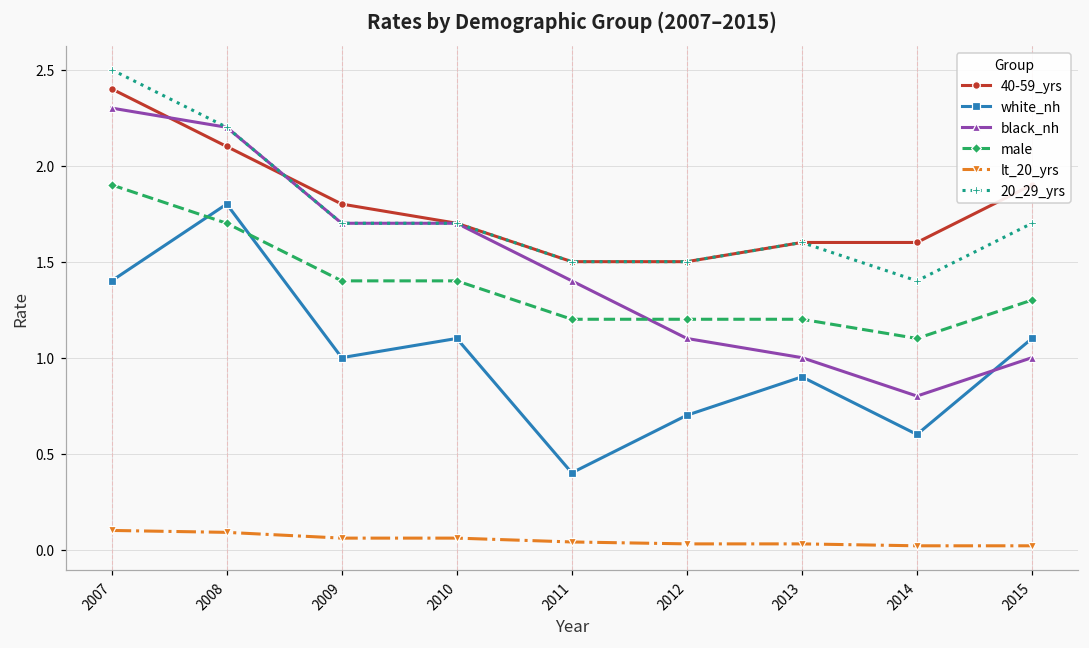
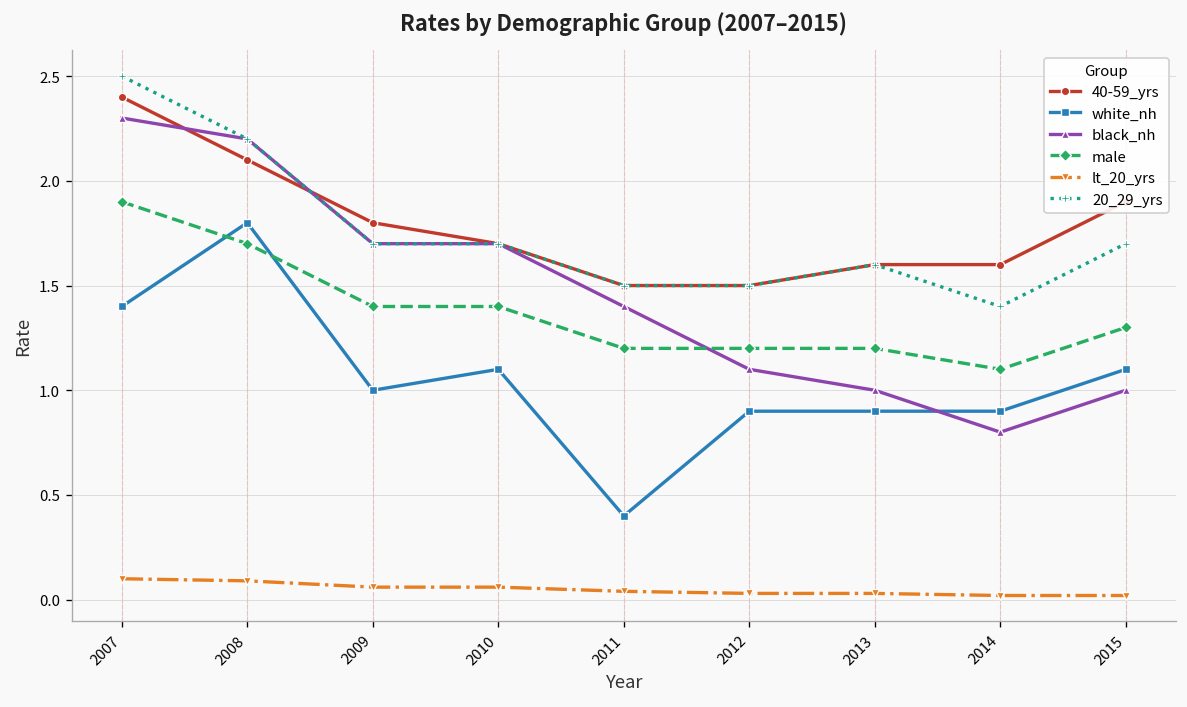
  {
    "40-59_yrs": {
      "2007": 2.4,
      "2008": 2.1,
      "2009": 1.8,
      "2014": 1.6
    },
    "white_nh": {
      "2007": 1.4,
      "2008": 1.8,
      "2009": 1.0,
      "2010": 1.1,
      "2011": 0.4,
-     "2012": 0.7,
+     "2012": 0.9,
      "2013": 0.9,
-     "2014": 0.6,
+     "2014": 0.9,
      "2015": 1.1
    },
    "black_nh": {
      "2007": 2.3,
      "2011": 1.4,
      "2012": 1.1,
      "2013": 1.0,
      "2014": 0.8,
      "2015": 1.0
    },
    "lt_20_yrs": {
      "2007": 0.1,
      "2008": 0.1,
      "2009": 0.06,
      "2010": 0.06,
      "2011": 0.04,
      "2012": 0.03,
      "2013": 0.03,
      "2014": 0.02,
      "2015": 0.02
    }
  }
